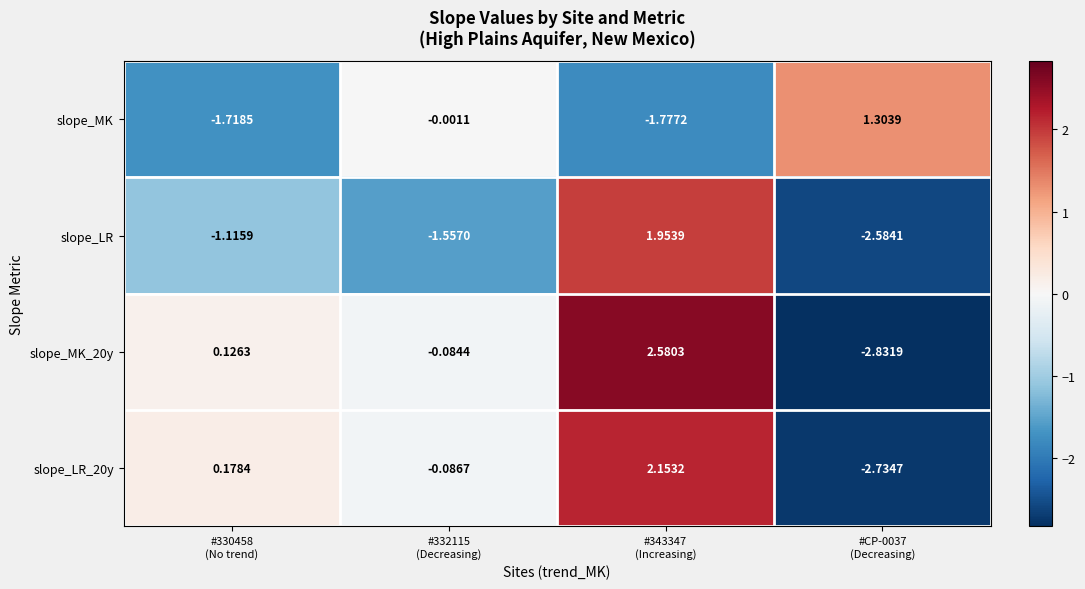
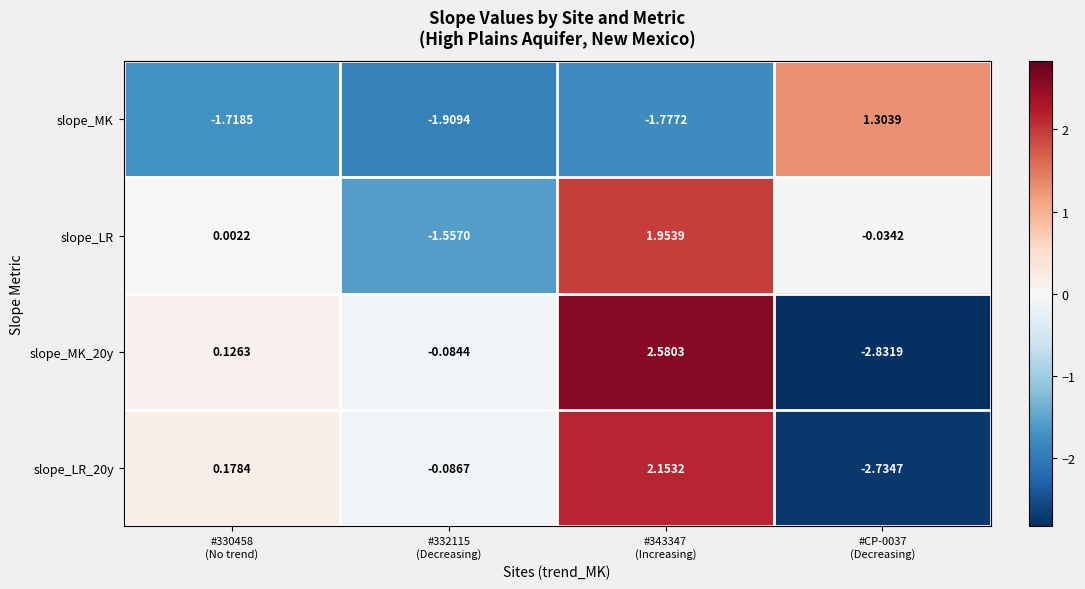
  {
    "slope_MK": {
      "#330458 (No trend)": -1.7185,
-     "#332115 (Decreasing)": -0.0011,
+     "#332115 (Decreasing)": -1.9094,
      "#343347 (Increasing)": -1.7772,
      "#CP-0037 (Decreasing)": 1.3039
    },
    "slope_LR": {
-     "#330458 (No trend)": -1.1159,
+     "#330458 (No trend)": 0.0022,
      "#332115 (Decreasing)": -1.5570,
      "#343347 (Increasing)": 1.9539,
-     "#CP-0037 (Decreasing)": -2.5841
+     "#CP-0037 (Decreasing)": -0.0342
    },
    "slope_MK_20y": {
      "#330458 (No trend)": 0.1263,
      "#332115 (Decreasing)": -0.0844,
      "#343347 (Increasing)": 2.5803,
      "#CP-0037 (Decreasing)": -2.8319
    },
    "slope_LR_20y": {
      "#330458 (No trend)": 0.1784,
      "#332115 (Decreasing)": -0.0867,
      "#343347 (Increasing)": 2.1532,
      "#CP-0037 (Decreasing)": -2.7347
    }
  }
